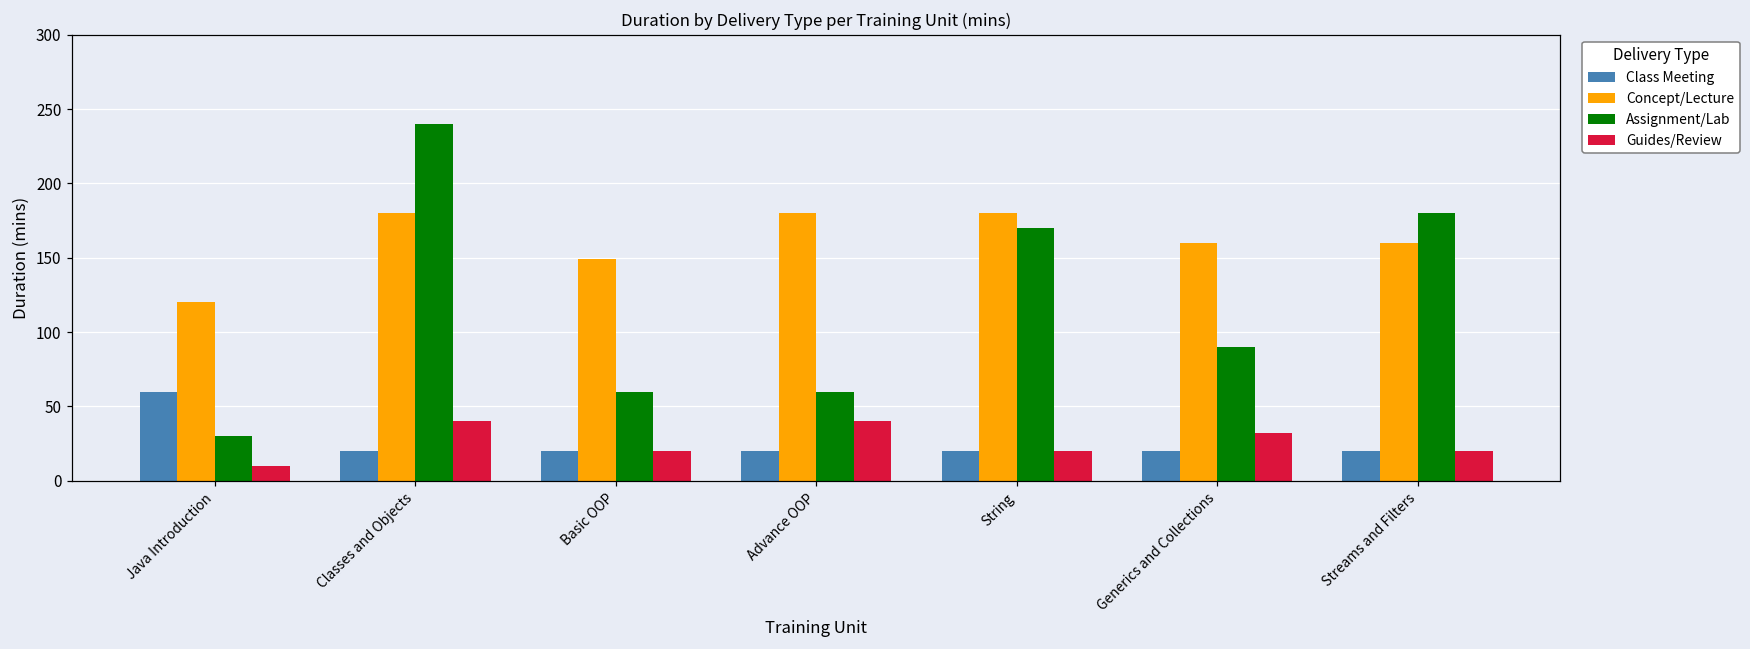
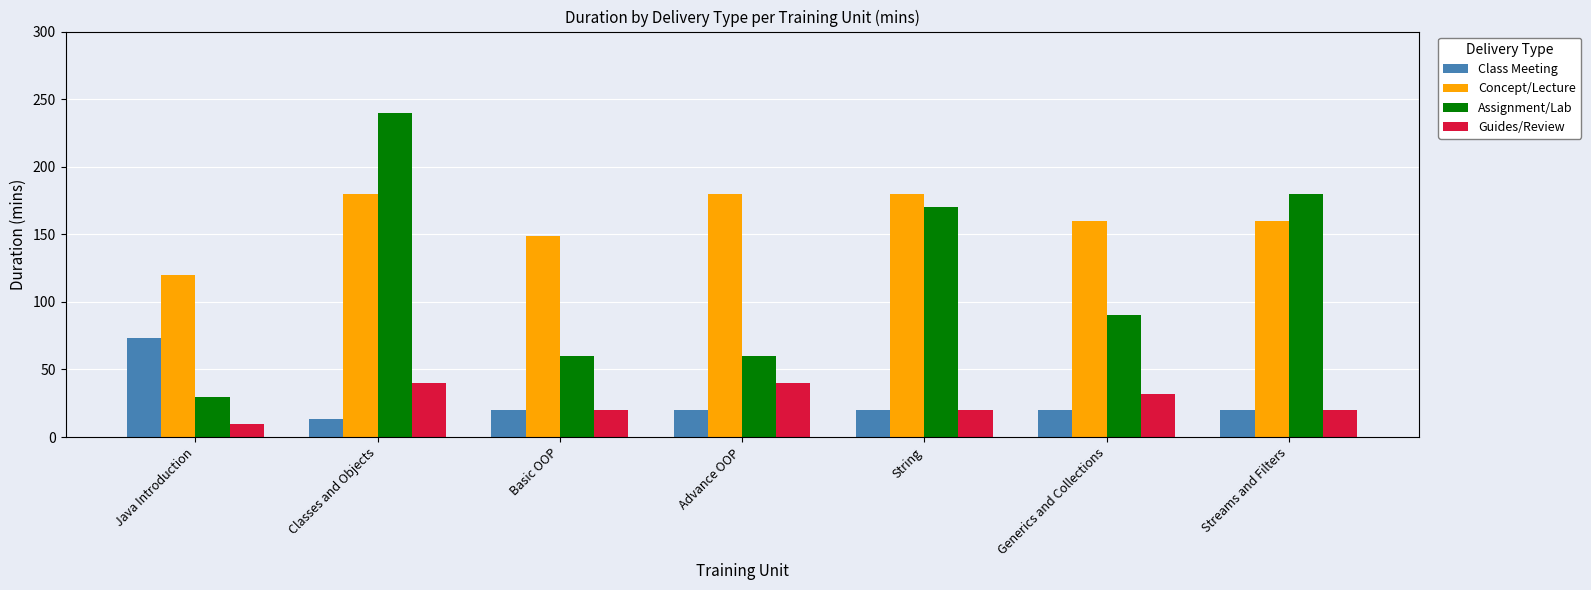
  {
    "Class Meeting": {
-     "Java Introduction": 60,
-     "Classes and Objects": 20,
+     "Java Introduction": 73,
+     "Classes and Objects": 13,
      "Basic OOP": 20,
      "Advance OOP": 20,
      "String": 20,
      "Generics and Collections": 20,
      "Streams and Filters": 20
    },
    "Concept/Lecture": {
      "Java Introduction": 120,
      "Classes and Objects": 180,
      "Basic OOP": 149,
      "Advance OOP": 180,
      "String": 180,
      "Generics and Collections": 160,
      "Streams and Filters": 160
    },
    "Assignment/Lab": {
      "Java Introduction": 30,
      "Classes and Objects": 240,
      "Basic OOP": 60,
      "Advance OOP": 60,
      "String": 170,
      "Generics and Collections": 90,
      "Streams and Filters": 180
    },
    "Guides/Review": {
      "Java Introduction": 10,
      "Classes and Objects": 40,
      "Basic OOP": 20,
      "Advance OOP": 40,
      "String": 20,
      "Generics and Collections": 32,
      "Streams and Filters": 20
    }
  }
